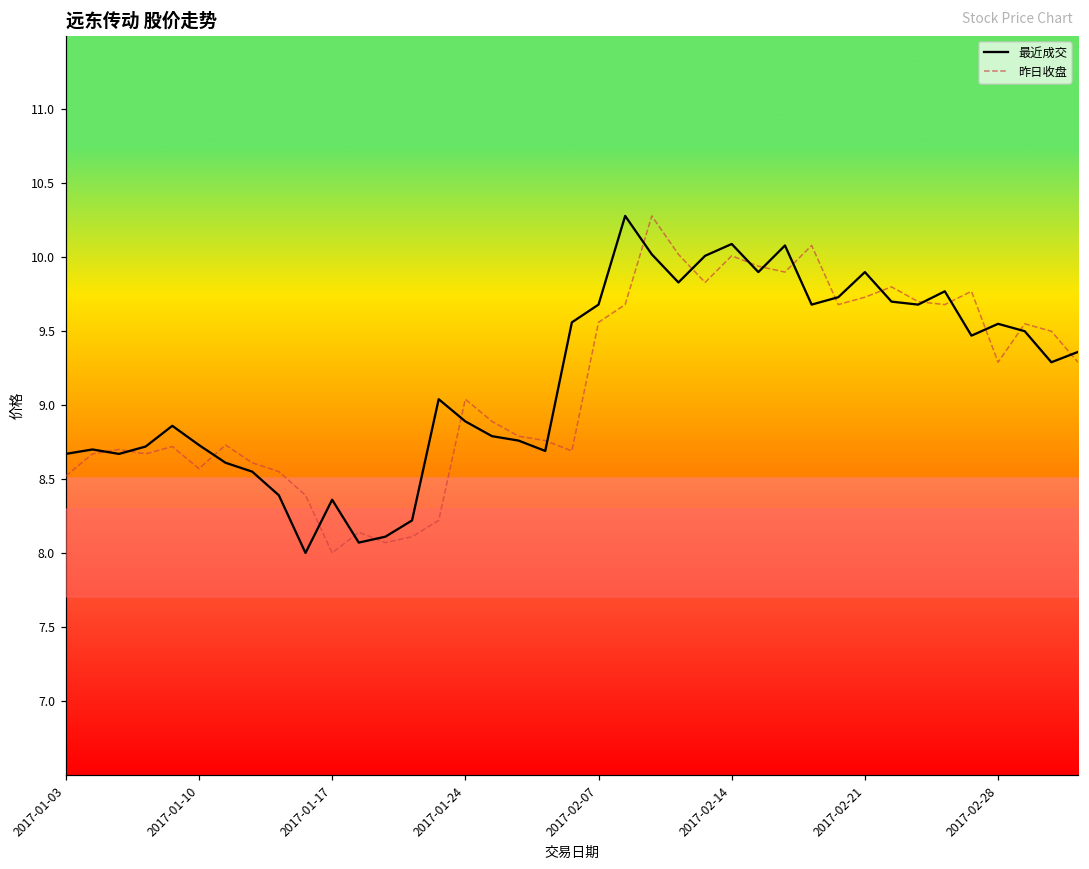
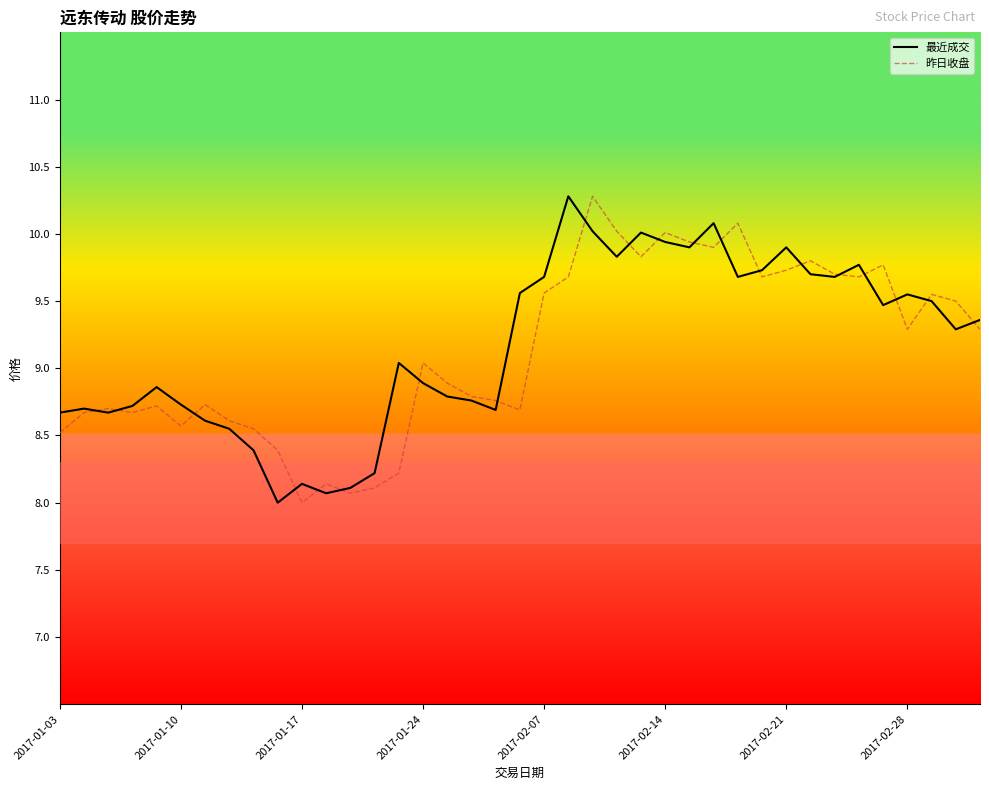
  {
    "最近成交": {
      "2017-01-03": 8.67,
      "2017-01-10": 8.73,
-     "2017-01-17": 8.36,
+     "2017-01-17": 8.14,
      "2017-01-24": 8.89,
      "2017-02-07": 9.68,
-     "2017-02-14": 10.09,
+     "2017-02-14": 9.94,
      "2017-02-21": 9.90,
      "2017-02-28": 9.55
    },
    "昨日收盘": {
      "2017-01-03": 8.52,
      "2017-01-10": 8.57,
      "2017-01-17": 8.00,
      "2017-01-24": 9.04,
      "2017-02-07": 9.56,
      "2017-02-14": 10.01,
      "2017-02-21": 9.73,
      "2017-02-28": 9.29
    }
  }
